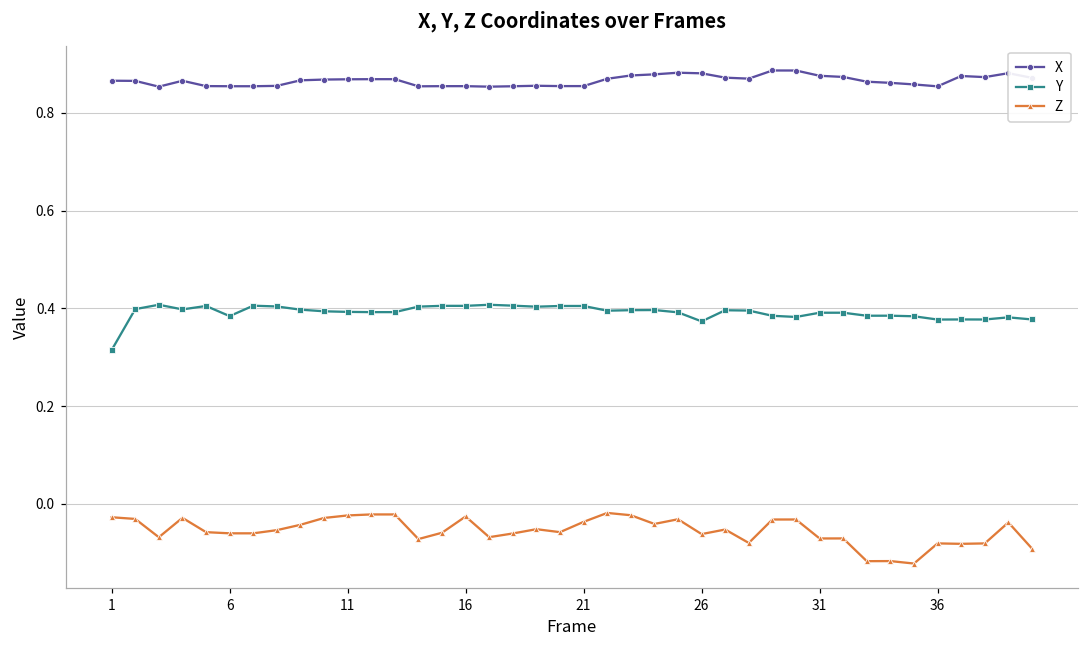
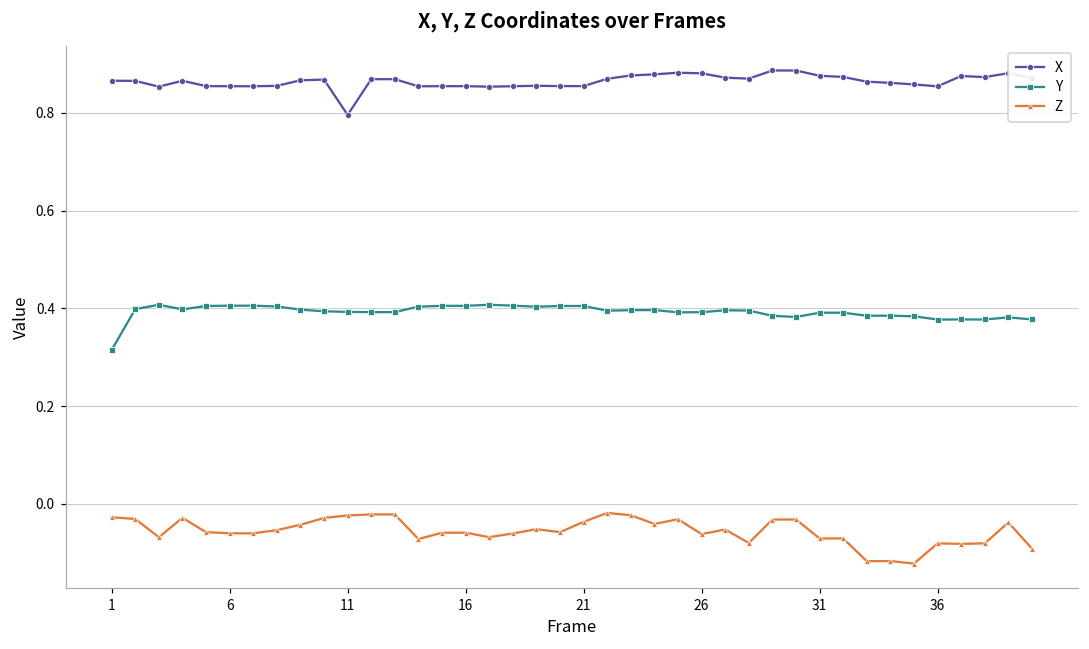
  {
    "X": {
      "1": 0.87,
      "6": 0.85,
-     "11": 0.87,
+     "11": 0.80,
      "16": 0.85,
      "21": 0.85,
      "26": 0.88,
      "31": 0.88,
      "36": 0.85
    },
    "Y": {
      "1": 0.31,
-     "6": 0.38,
+     "6": 0.41,
      "11": 0.39,
      "16": 0.41,
      "21": 0.40,
-     "26": 0.37,
+     "26": 0.39,
      "31": 0.39,
      "36": 0.38
    },
    "Z": {
      "1": -0.03,
      "6": -0.06,
      "11": -0.02,
-     "16": -0.03,
+     "16": -0.06,
      "21": -0.04,
      "26": -0.06,
      "31": -0.07,
      "36": -0.08
    }
  }
